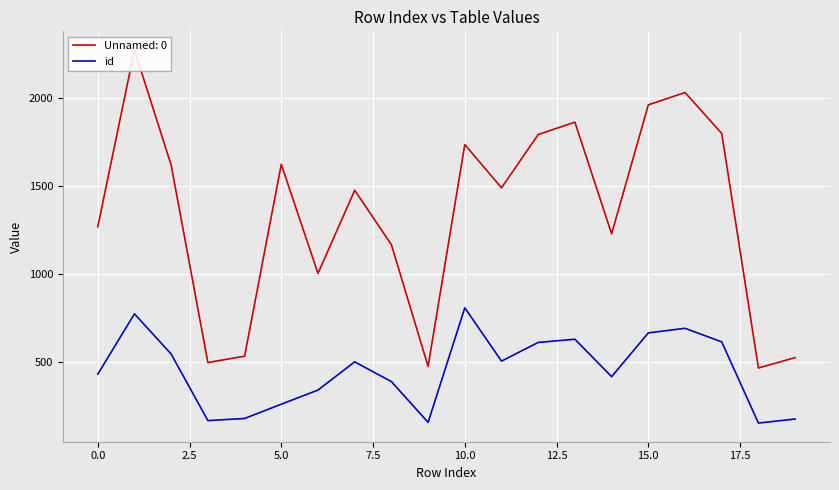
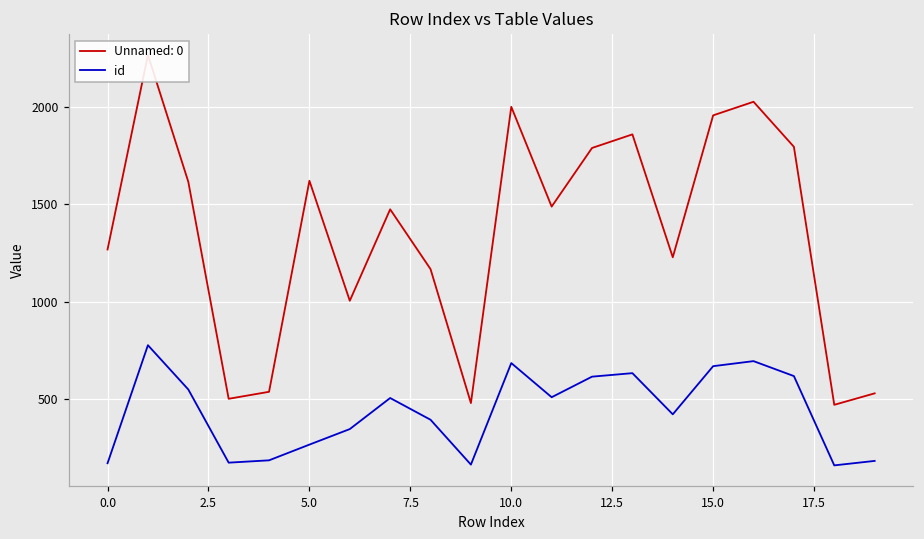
  {
    "Unnamed: 0": {
      "0.0": 1270,
      "5.0": 1620,
-     "10.0": 1730,
+     "10.0": 2000,
      "15.0": 1960
    },
    "id": {
-     "0.0": 430,
+     "0.0": 170,
      "5.0": 260,
-     "10.0": 810,
+     "10.0": 680,
      "15.0": 670
    }
  }
